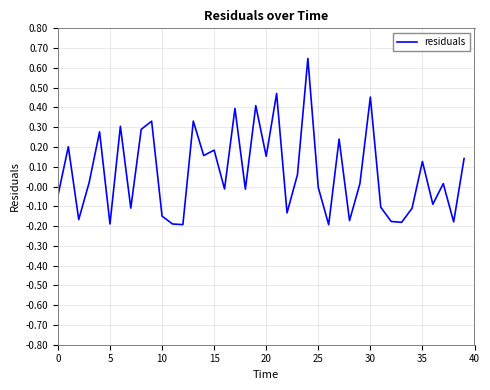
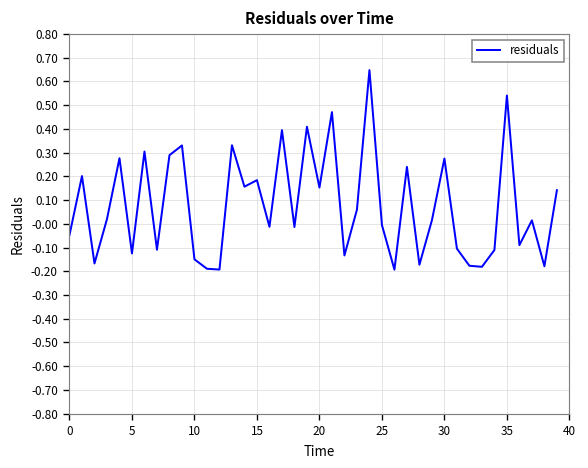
  {
    "0": -0.05,
-   "5": -0.19,
+   "5": -0.12,
    "10": -0.15,
    "15": 0.18,
    "20": 0.15,
    "25": 0.00,
-   "30": 0.45,
-   "35": 0.13
+   "30": 0.28,
+   "35": 0.54
  }
